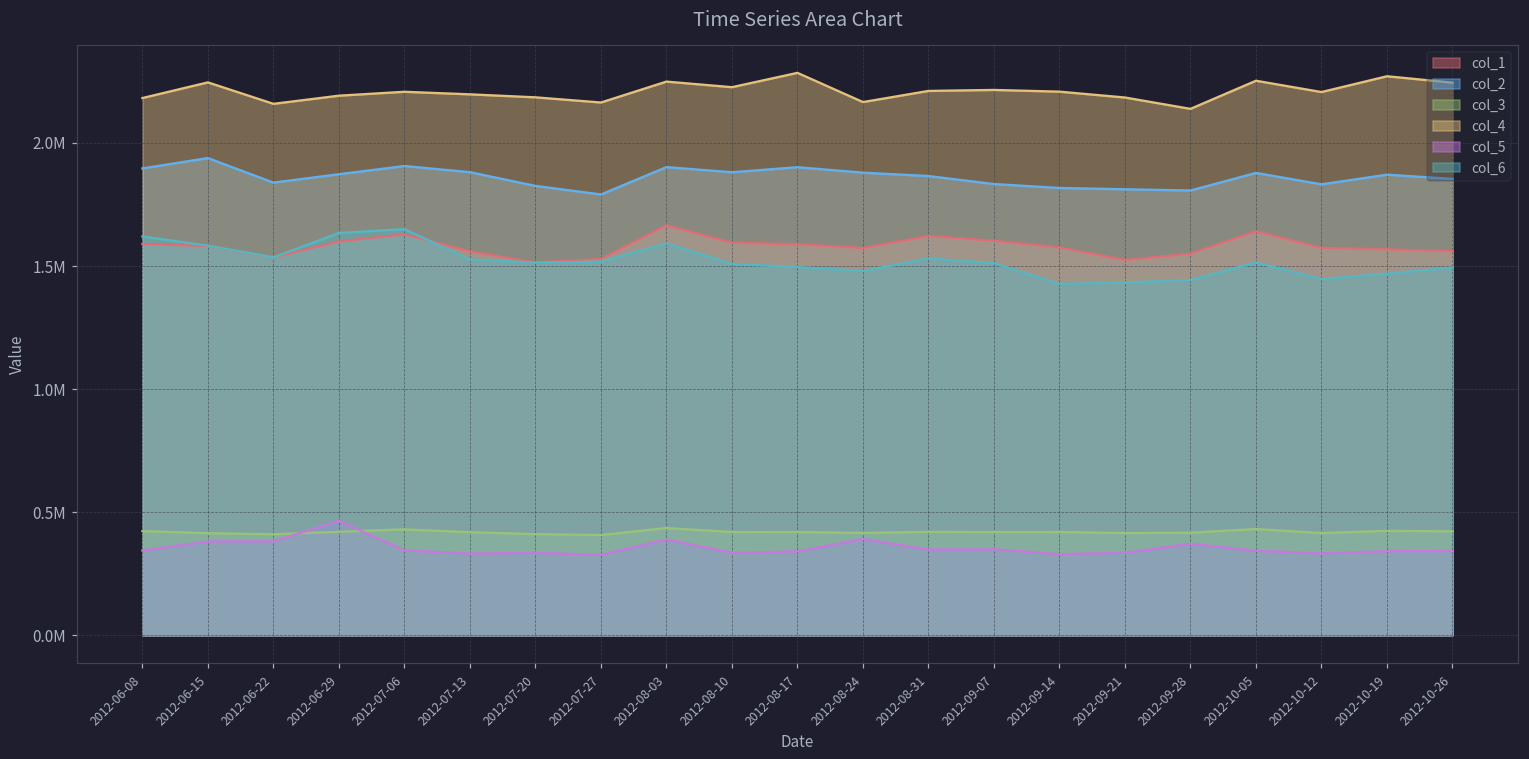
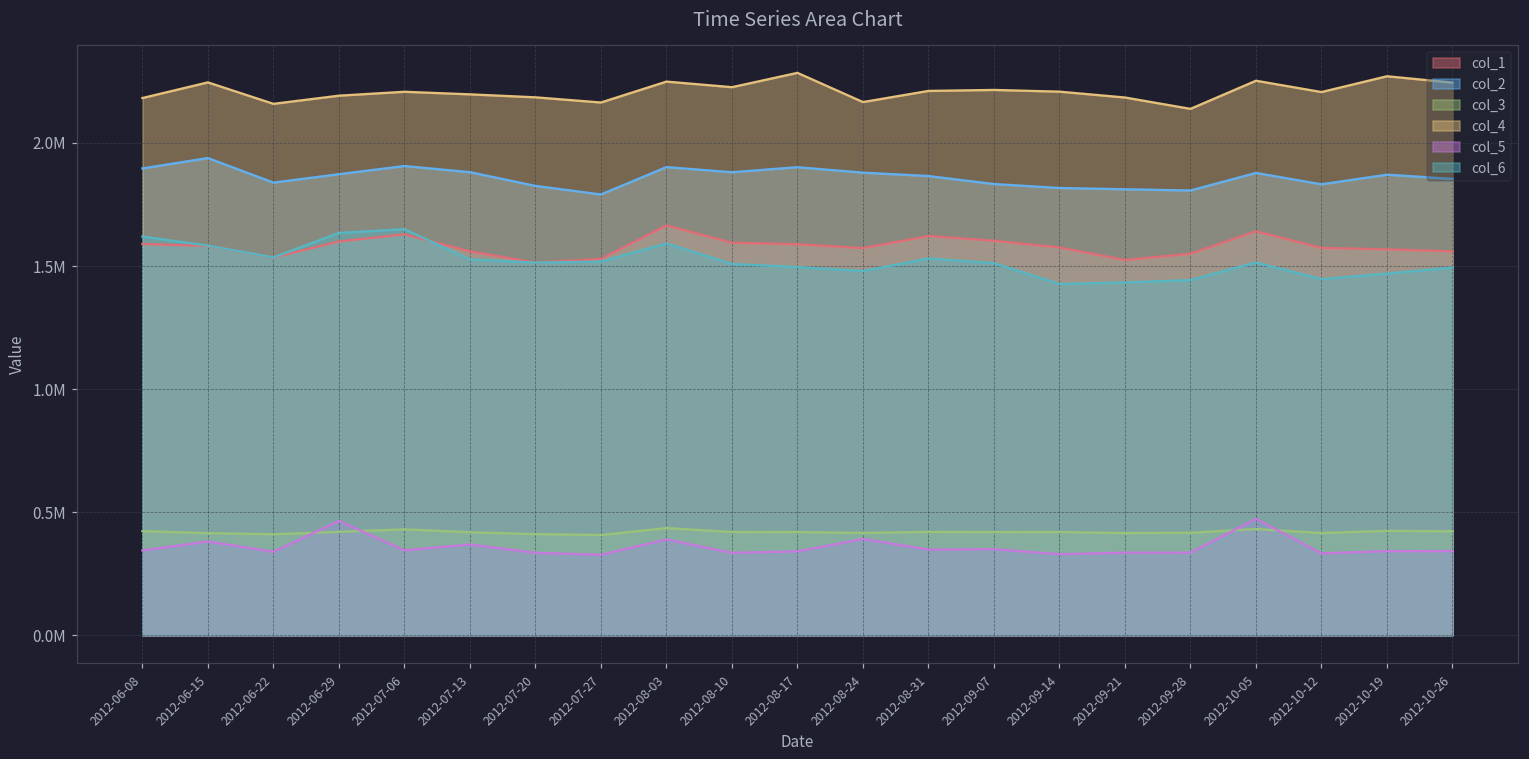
  {
    "col_5": {
      "2012-06-08": 340000,
      "2012-06-15": 380000,
-     "2012-06-22": 380000,
+     "2012-06-22": 340000,
      "2012-06-29": 460000,
      "2012-07-06": 350000,
-     "2012-07-13": 330000,
+     "2012-07-13": 370000,
      "2012-07-20": 330000,
      "2012-07-27": 330000,
      "2012-08-03": 390000,
      "2012-08-10": 330000,
      "2012-08-17": 340000,
      "2012-08-24": 390000,
      "2012-08-31": 350000,
      "2012-09-07": 350000,
      "2012-09-14": 330000,
      "2012-09-21": 340000,
-     "2012-09-28": 370000,
-     "2012-10-05": 340000,
+     "2012-09-28": 340000,
+     "2012-10-05": 470000,
      "2012-10-12": 330000,
      "2012-10-19": 340000,
      "2012-10-26": 340000
    }
  }
